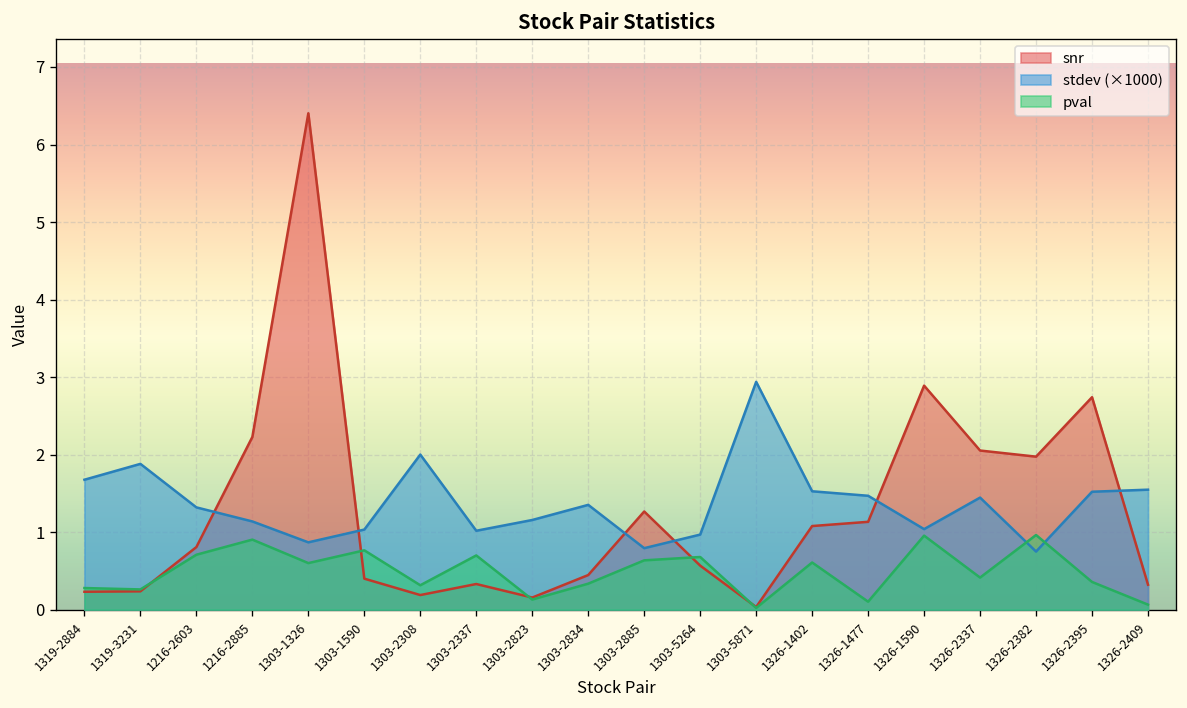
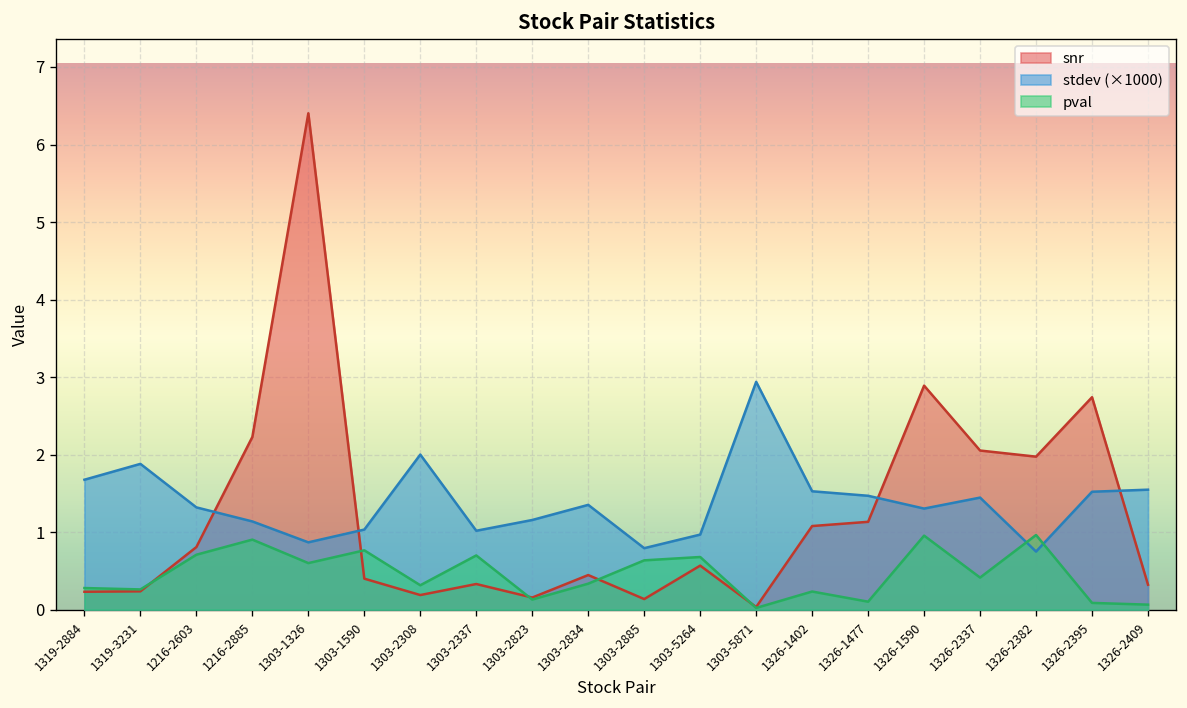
  {
    "snr": {
      "1319-2884": 0.2,
      "1216-2603": 0.8,
      "1216-2885": 2.2,
      "1303-1326": 6.4,
      "1303-1590": 0.4,
      "1303-2308": 0.2,
      "1303-2337": 0.3,
      "1303-2834": 0.4,
-     "1303-2885": 1.3,
+     "1303-2885": 0.1,
      "1303-5264": 0.6,
      "1326-1402": 1.1,
      "1326-1477": 1.1,
      "1326-1590": 2.9,
      "1326-2337": 2.1,
      "1326-2382": 2.0,
      "1326-2395": 2.7,
      "1326-2409": 0.3
    },
    "stdev (×1000)": {
      "1319-2884": 1.7,
      "1319-3231": 1.9,
      "1216-2603": 1.3,
      "1216-2885": 1.1,
      "1303-1326": 0.9,
      "1303-1590": 1.0,
      "1303-2308": 2.0,
      "1303-2337": 1.0,
      "1303-2823": 1.2,
      "1303-2834": 1.4,
      "1303-2885": 0.8,
      "1303-5264": 1.0,
      "1303-5871": 2.9,
      "1326-1402": 1.5,
      "1326-1477": 1.5,
-     "1326-1590": 1.0,
+     "1326-1590": 1.3,
      "1326-2337": 1.4,
      "1326-2382": 0.8,
      "1326-2395": 1.5,
      "1326-2409": 1.5
    },
    "pval": {
      "1319-2884": 0.3,
      "1216-2603": 0.7,
      "1216-2885": 0.9,
      "1303-1326": 0.6,
      "1303-1590": 0.8,
      "1303-2308": 0.3,
      "1303-2337": 0.7,
      "1303-2834": 0.3,
      "1303-2885": 0.6,
      "1303-5264": 0.7,
-     "1326-1402": 0.6,
+     "1326-1402": 0.2,
      "1326-1477": 0.1,
      "1326-1590": 1.0,
      "1326-2337": 0.4,
      "1326-2382": 1.0,
-     "1326-2395": 0.4,
+     "1326-2395": 0.1,
      "1326-2409": 0.1
    }
  }
